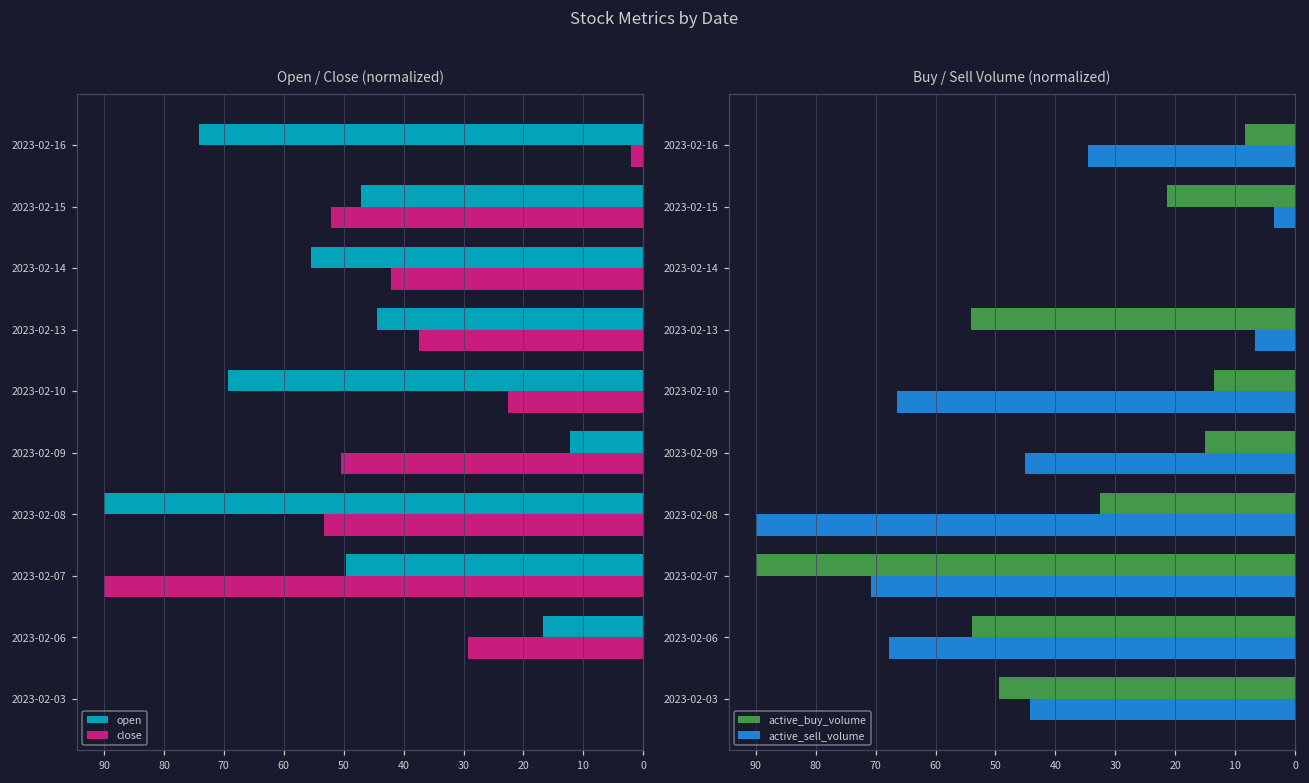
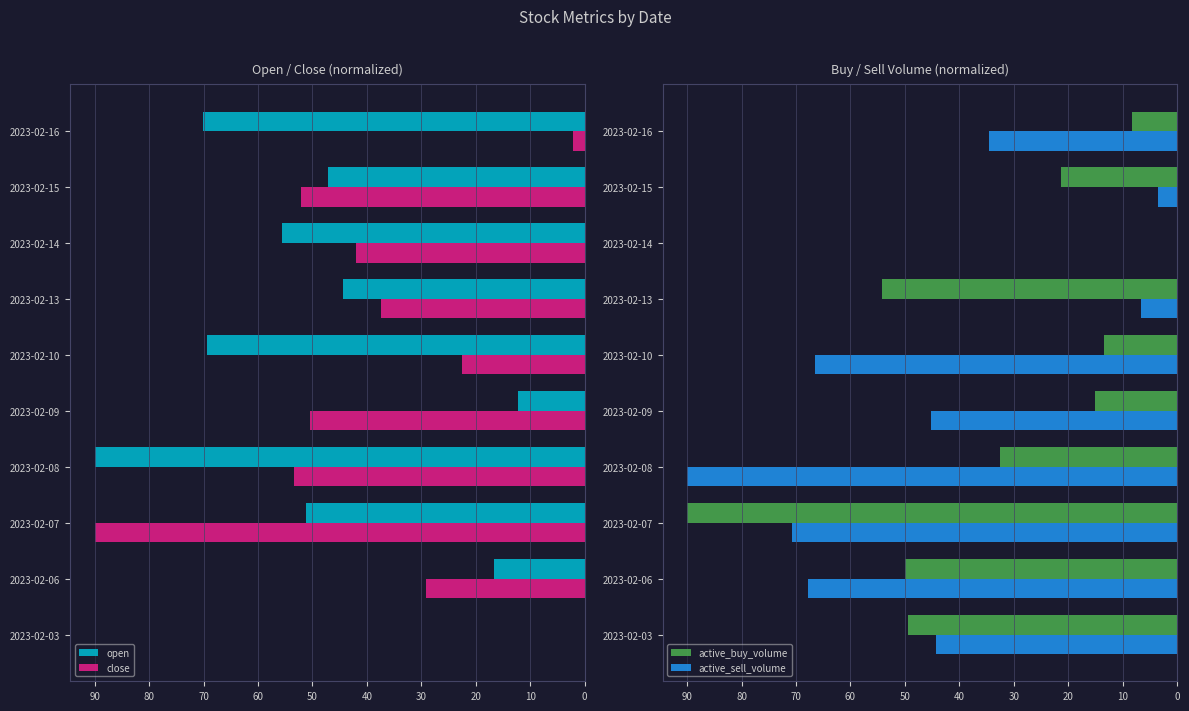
  {
    "Open / Close (normalized)": {
      "open": {
-       "2023-02-16": 74,
+       "2023-02-16": 70,
        "2023-02-15": 47,
        "2023-02-14": 56,
        "2023-02-13": 44,
        "2023-02-10": 69,
        "2023-02-09": 12,
        "2023-02-08": 90,
-       "2023-02-07": 50,
+       "2023-02-07": 51,
        "2023-02-06": 17,
        "2023-02-03": 0
      },
      "close": {
        "2023-02-16": 2,
        "2023-02-15": 52,
        "2023-02-14": 42,
        "2023-02-13": 38,
        "2023-02-10": 23,
        "2023-02-09": 50,
        "2023-02-08": 53,
        "2023-02-07": 90,
        "2023-02-06": 29,
        "2023-02-03": 0
      }
    },
    "Buy / Sell Volume (normalized)": {
      "active_buy_volume": {
        "2023-02-16": 8,
        "2023-02-15": 21,
        "2023-02-14": 0,
        "2023-02-13": 54,
        "2023-02-10": 14,
        "2023-02-09": 15,
        "2023-02-08": 33,
        "2023-02-07": 90,
-       "2023-02-06": 54,
+       "2023-02-06": 50,
        "2023-02-03": 49
      },
      "active_sell_volume": {
        "2023-02-16": 35,
        "2023-02-15": 4,
        "2023-02-14": 0,
        "2023-02-13": 7,
        "2023-02-10": 67,
        "2023-02-09": 45,
        "2023-02-08": 90,
        "2023-02-07": 71,
        "2023-02-06": 68,
        "2023-02-03": 44
      }
    }
  }
